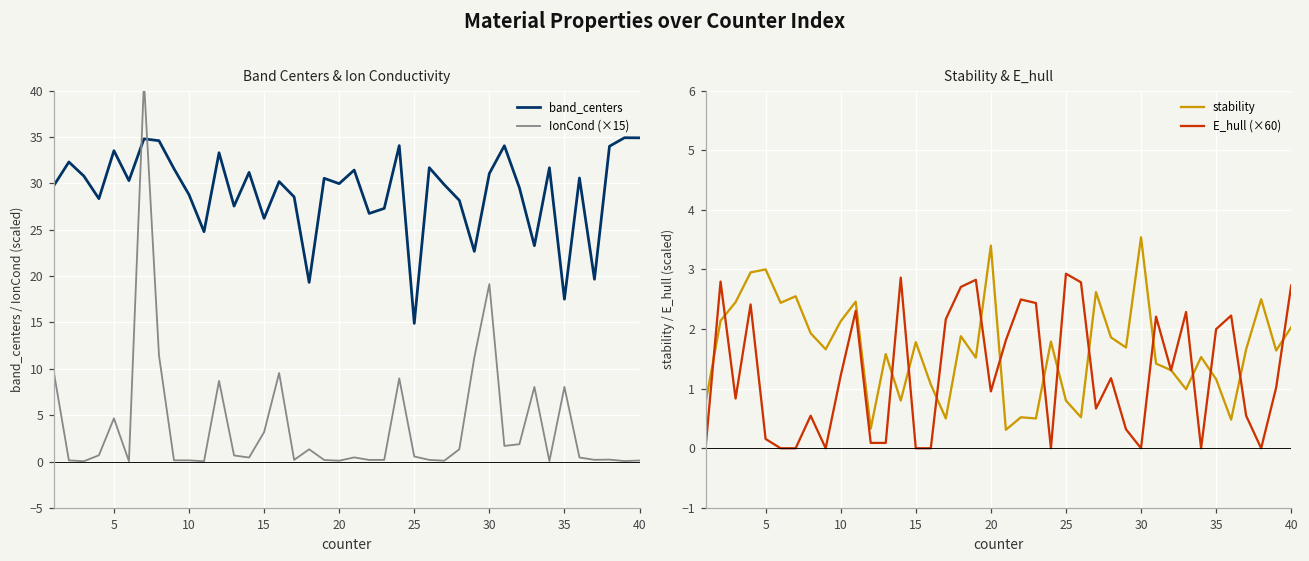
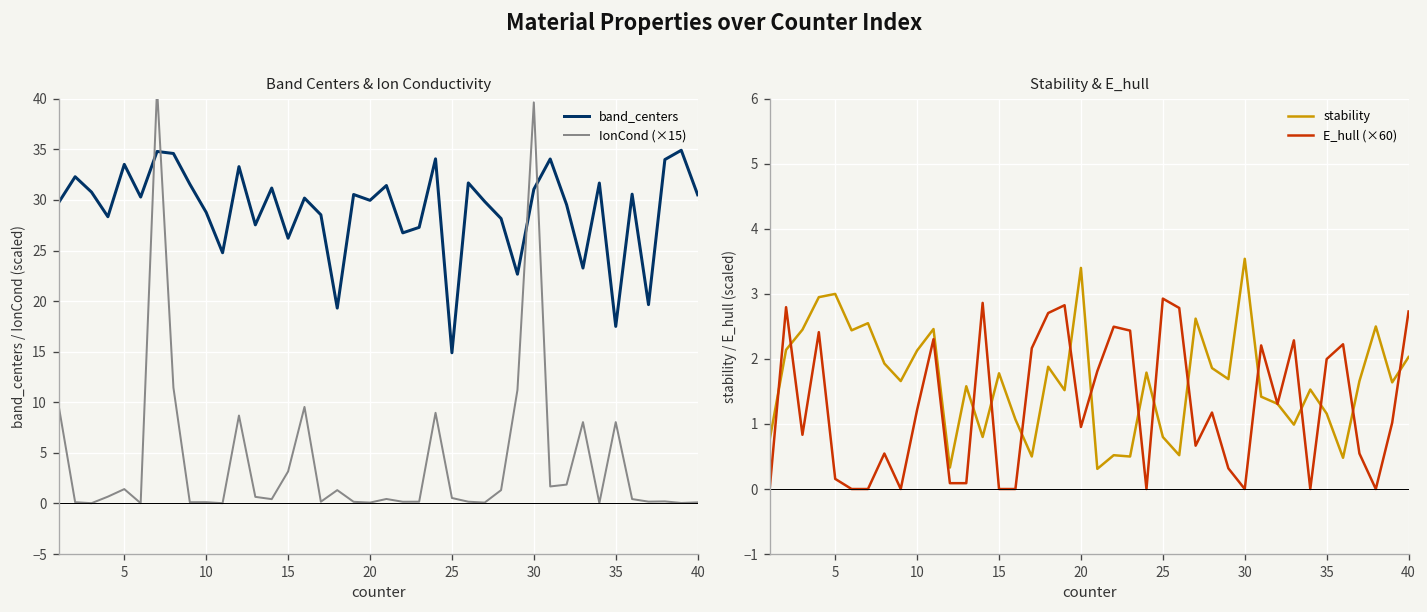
  {
    "Band Centers & Ion Conductivity": {
      "band_centers": {
        "5": 34,
        "10": 29,
        "15": 26,
        "20": 30,
        "25": 15,
        "30": 31,
        "35": 18,
-       "40": 35
+       "40": 31
      },
      "IonCond (×15)": {
-       "5": 5,
+       "5": 1,
        "10": 0,
        "15": 3,
        "20": 0,
        "25": 1,
-       "30": 19,
+       "30": 40,
        "35": 8,
        "40": 0
      }
    },
    "Stability & E_hull": {
      "stability": {
        "5": 3.0,
        "10": 2.1,
        "15": 1.8,
        "20": 3.4,
        "25": 0.8,
        "30": 3.5,
        "35": 1.2,
        "40": 2.0
      },
      "E_hull (×60)": {
        "5": 0.2,
        "10": 1.2,
        "15": 0.0,
        "20": 1.0,
        "25": 2.9,
        "30": 0.0,
        "35": 2.0,
        "40": 2.7
      }
    }
  }
